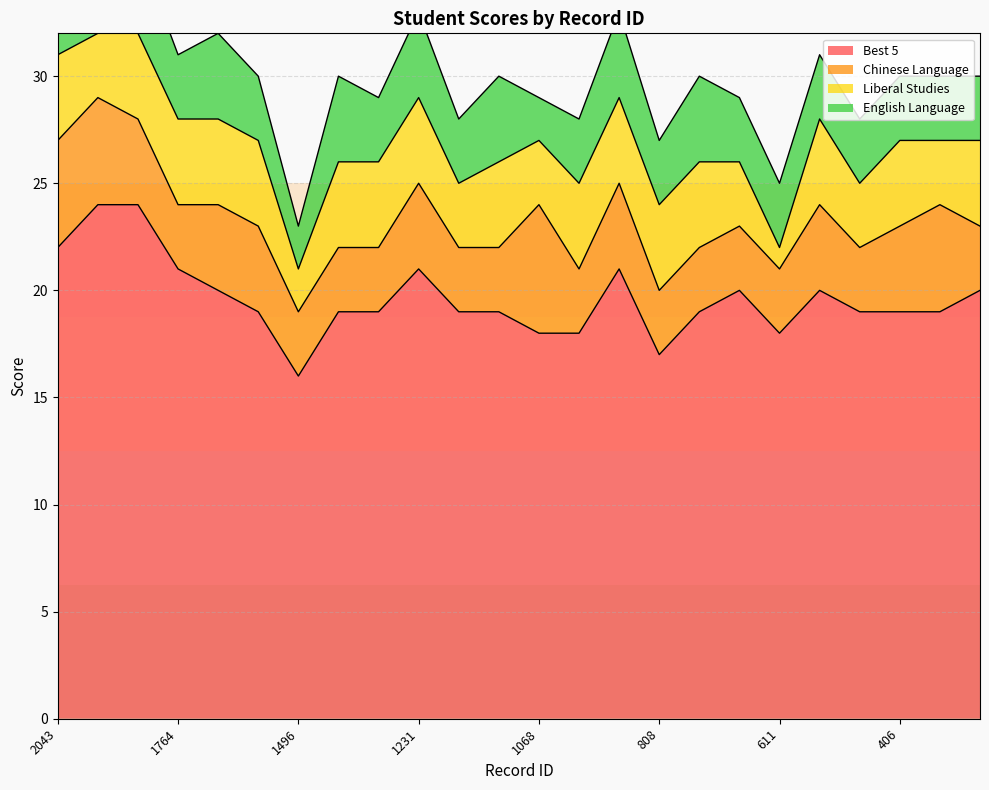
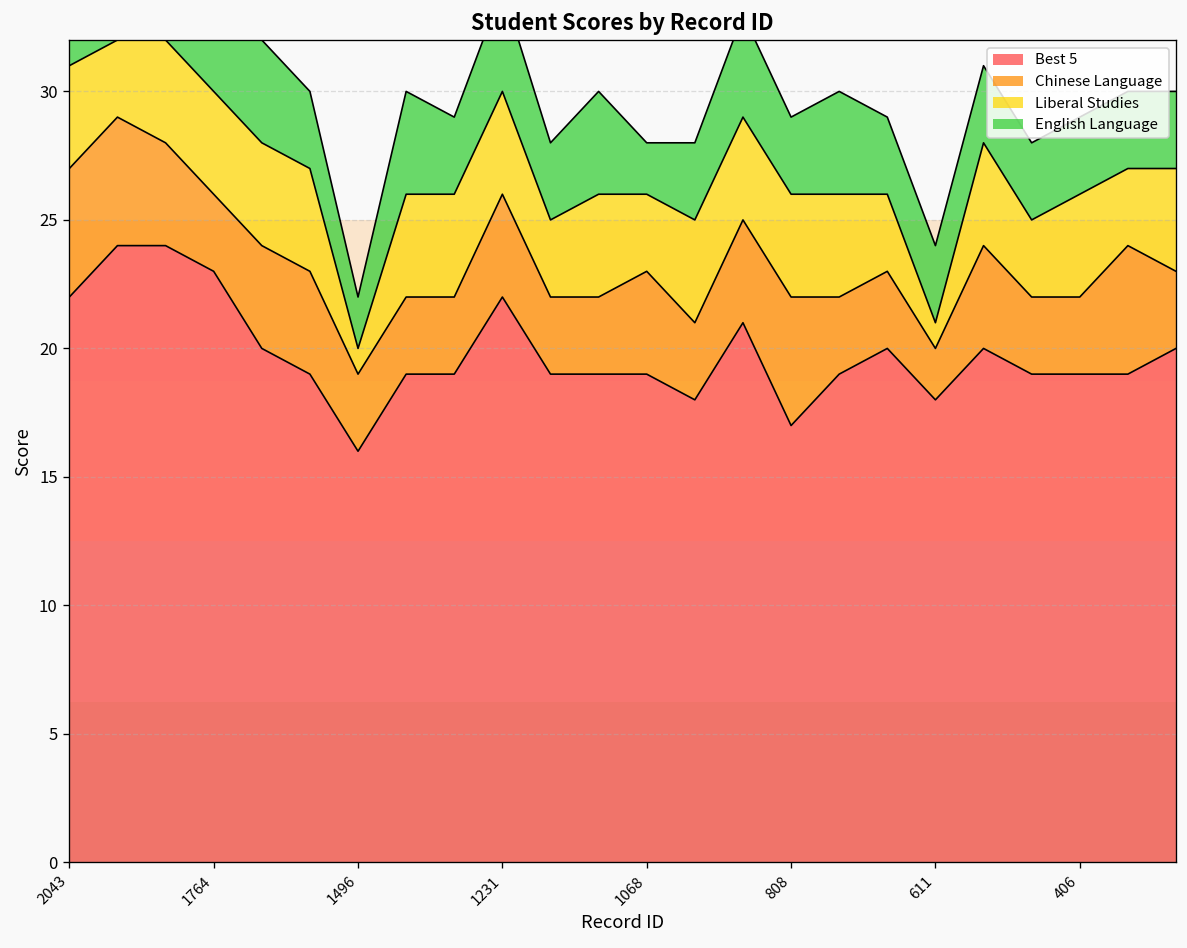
  {
    "Best 5": {
      "2043": 22,
-     "1764": 21,
+     "1764": 23,
      "1496": 16,
-     "1231": 21,
-     "1068": 18,
+     "1231": 22,
+     "1068": 19,
      "808": 17,
      "611": 18,
      "406": 19
    },
    "Chinese Language": {
      "2043": 5,
      "1764": 3,
      "1496": 3,
      "1231": 4,
-     "1068": 6,
-     "808": 3,
-     "611": 3,
-     "406": 4
+     "1068": 4,
+     "808": 5,
+     "611": 2,
+     "406": 3
    },
    "Liberal Studies": {
      "2043": 4,
      "1764": 4,
-     "1496": 2,
+     "1496": 1,
      "1231": 4,
      "1068": 3,
      "808": 4,
      "611": 1,
      "406": 4
    },
    "English Language": {
      "1496": 2,
      "1068": 2,
      "808": 3,
      "611": 3
    }
  }
